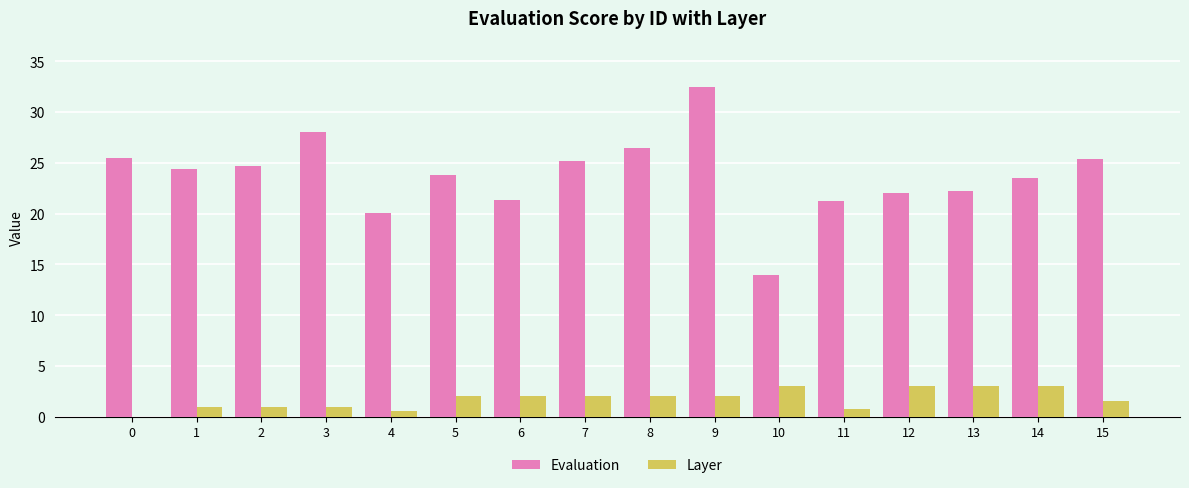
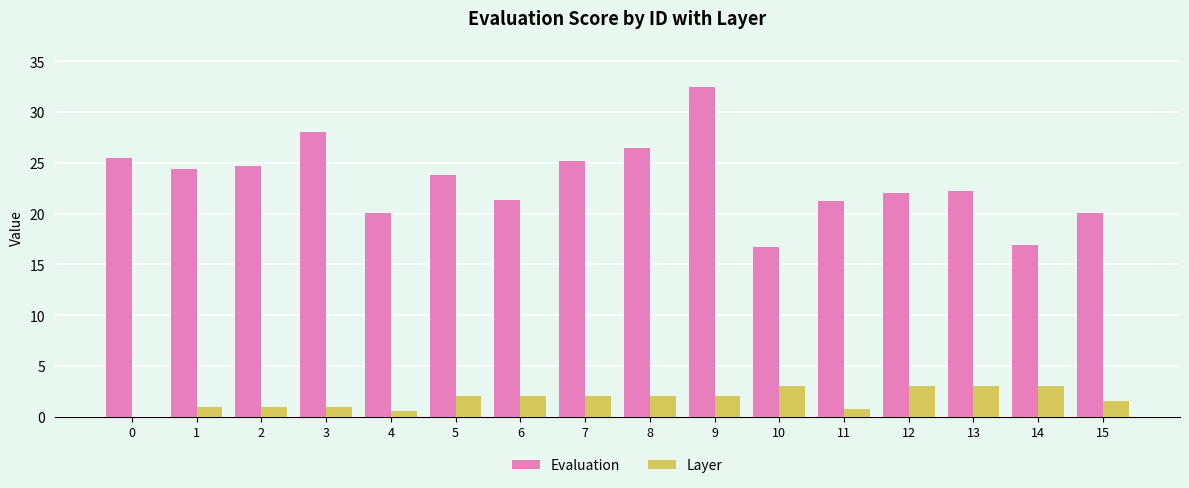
  {
    "Evaluation": {
      "0": 25.5,
      "1": 24.4,
      "2": 24.7,
      "3": 28.0,
      "4": 20.0,
      "5": 23.8,
      "6": 21.4,
      "7": 25.2,
      "8": 26.5,
      "9": 32.4,
-     "10": 13.9,
+     "10": 16.7,
      "11": 21.3,
      "12": 22.0,
      "13": 22.3,
-     "14": 23.5,
-     "15": 25.4
+     "14": 16.9,
+     "15": 20.0
    },
    "Layer": {
      "0": 0.0,
      "1": 1.0,
      "2": 1.0,
      "3": 1.0,
      "4": 0.6,
      "5": 2.0,
      "6": 2.0,
      "7": 2.0,
      "8": 2.0,
      "9": 2.0,
      "10": 3.0,
      "11": 0.8,
      "12": 3.0,
      "13": 3.0,
      "14": 3.0,
      "15": 1.6
    }
  }
